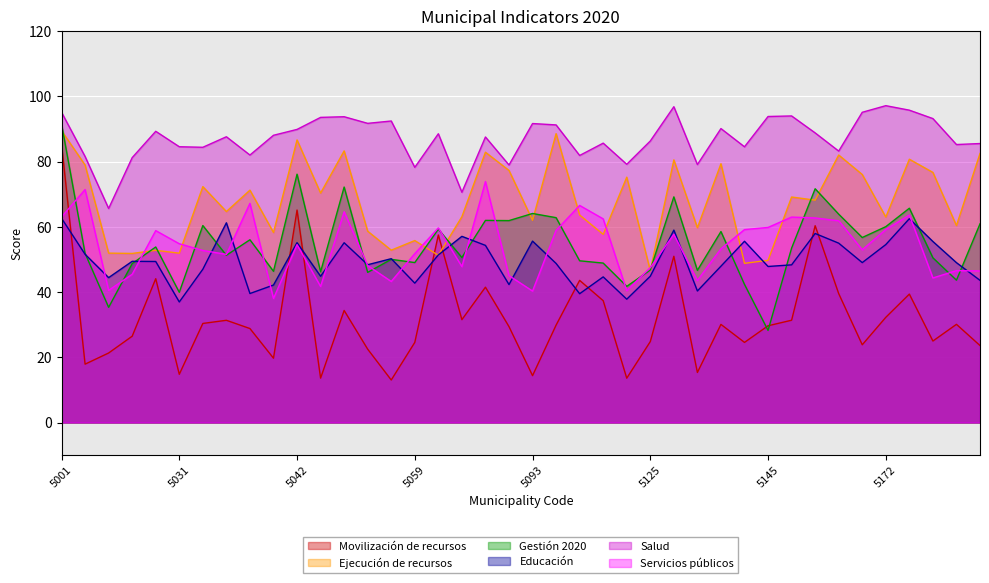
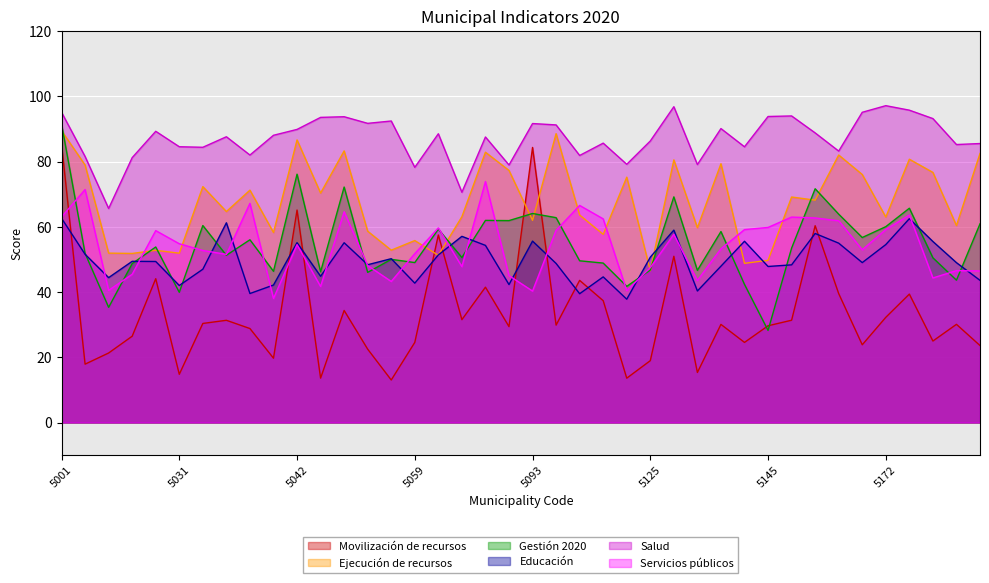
  {
    "Movilización de recursos": {
      "5001": 85,
      "5031": 15,
      "5042": 65,
      "5059": 25,
-     "5093": 14,
-     "5125": 25,
+     "5093": 84,
+     "5125": 19,
      "5145": 30,
      "5172": 32
    },
    "Ejecución de recursos": {
      "5001": 89,
      "5031": 52,
      "5042": 87,
      "5059": 56,
      "5093": 62,
      "5145": 50,
      "5172": 63
    },
    "Gestión 2020": {
      "5001": 92,
      "5031": 40,
      "5042": 76,
      "5059": 49,
      "5093": 64,
      "5145": 28,
      "5172": 60
    },
    "Educación": {
-     "5031": 37,
+     "5031": 42,
      "5059": 43,
      "5093": 56,
-     "5125": 45,
+     "5125": 51,
      "5145": 48,
      "5172": 55
    }
  }
